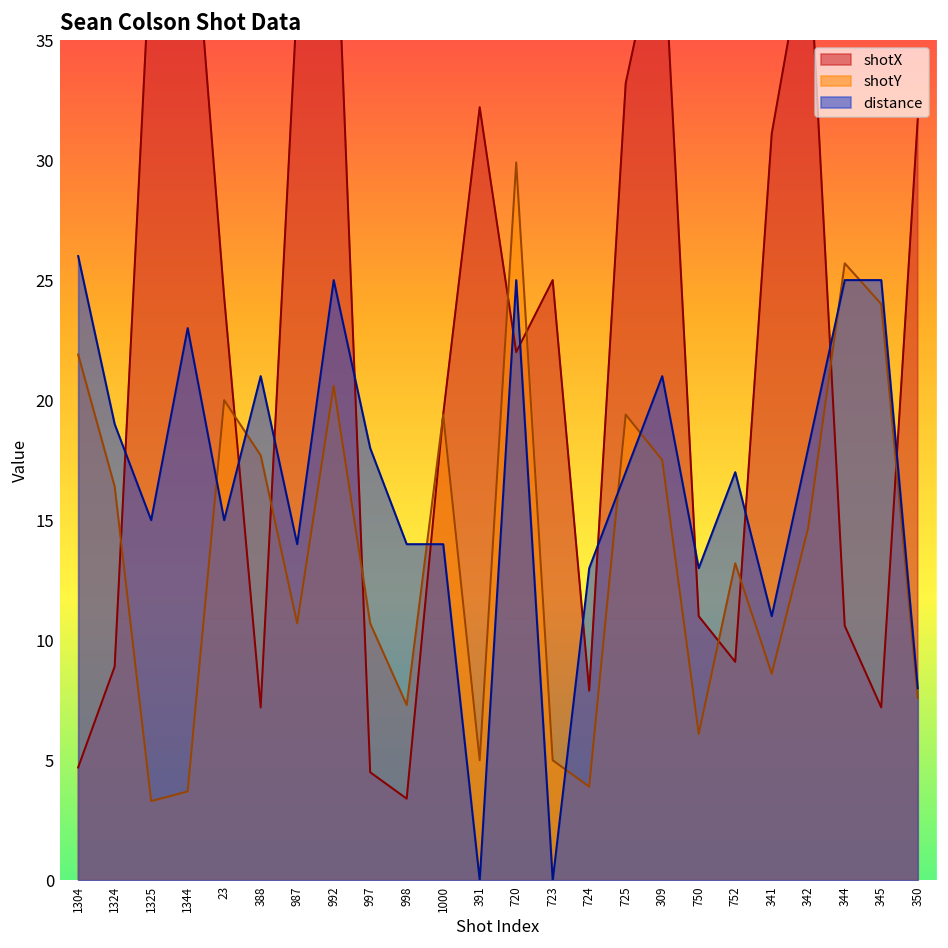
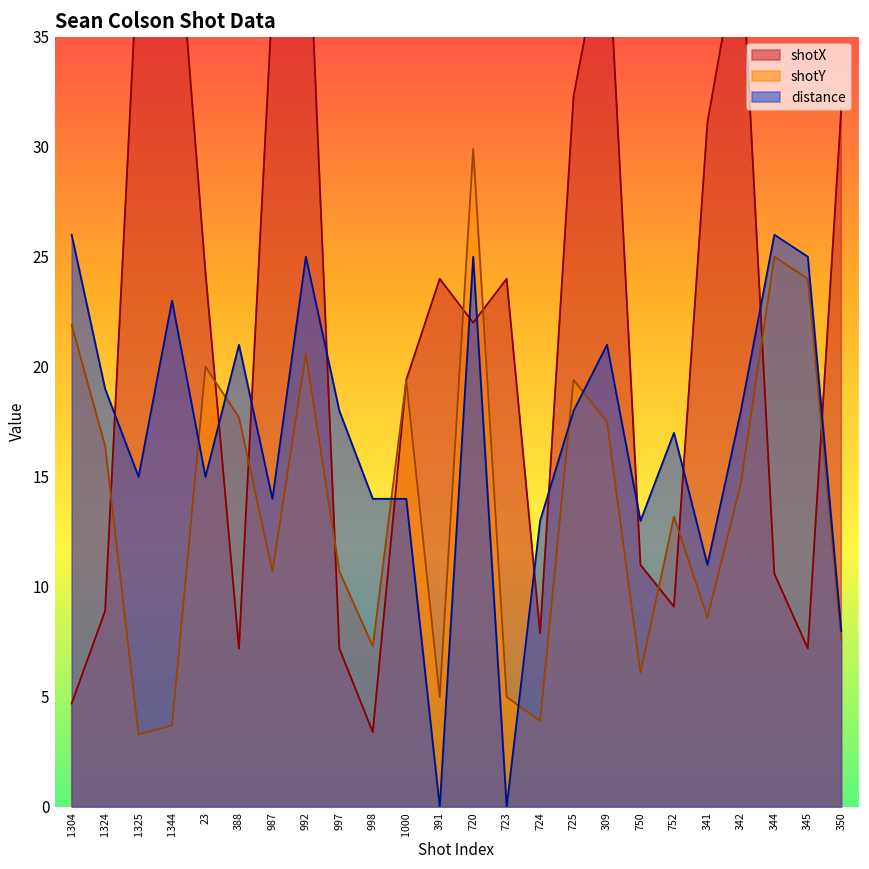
  {
    "shotX": {
      "1304": 4.7,
      "1324": 8.9,
      "23": 24.3,
      "388": 7.2,
-     "997": 4.5,
+     "997": 7.2,
      "998": 3.4,
-     "391": 32.2,
+     "391": 24.0,
      "720": 22.0,
-     "723": 25,
+     "723": 24,
      "724": 7.9,
-     "725": 33.2,
+     "725": 32.3,
      "750": 11.0,
      "752": 9.1,
      "341": 31.1,
      "344": 10.6,
      "345": 7.2
    },
    "shotY": {
      "1304": 21.9,
      "1324": 16.4,
      "1325": 3.3,
      "1344": 3.7,
      "23": 20.0,
      "388": 17.7,
      "987": 10.7,
      "992": 20.6,
      "997": 10.7,
      "998": 7.3,
      "391": 5.0,
      "720": 29.9,
      "723": 5.0,
      "724": 3.9,
      "725": 19.4,
      "309": 17.5,
      "750": 6.1,
      "752": 13.2,
      "341": 8.6,
      "342": 14.7,
-     "344": 25.7,
+     "344": 25.0,
      "345": 24.0,
      "350": 7.6
    },
    "distance": {
      "1304": 26,
      "1324": 19,
      "1325": 15,
      "1344": 23,
      "23": 15,
      "388": 21,
      "987": 14,
      "992": 25,
      "997": 18,
      "998": 14,
      "1000": 14,
      "391": 0,
      "720": 25,
      "723": 0,
      "724": 13,
-     "725": 17,
+     "725": 18,
      "309": 21,
      "750": 13,
      "752": 17,
      "341": 11,
      "342": 18,
-     "344": 25,
+     "344": 26,
      "345": 25,
      "350": 8
    }
  }
